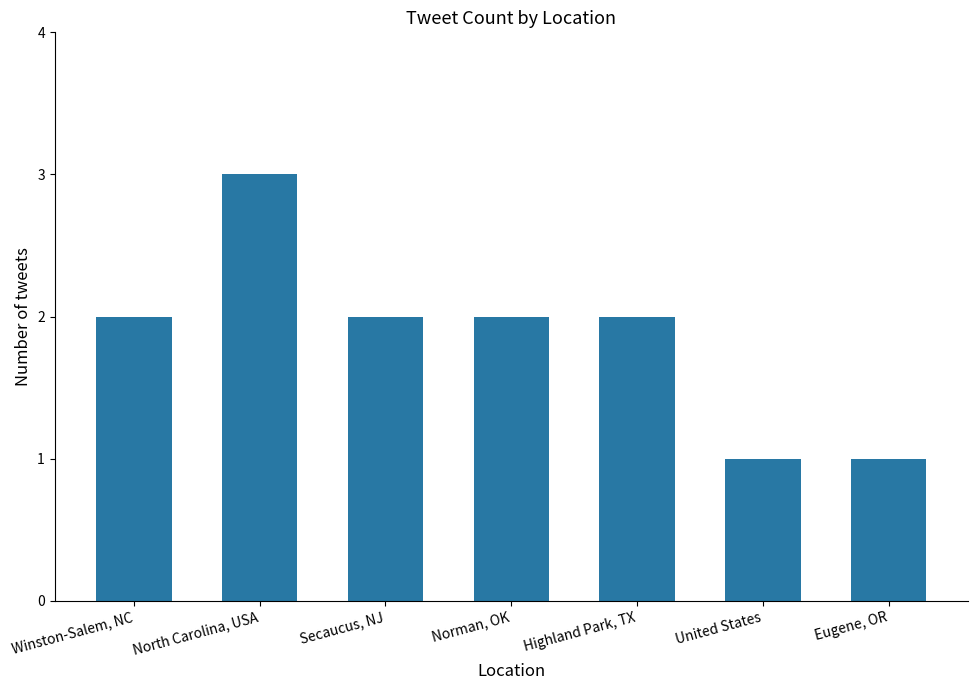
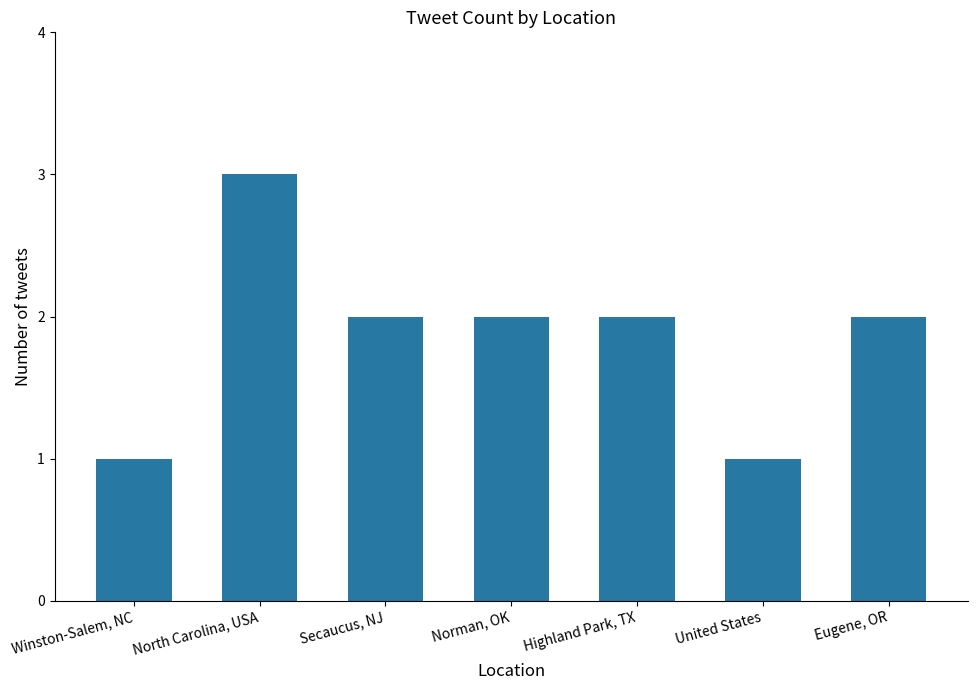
  {
-   "Winston-Salem, NC": 2,
+   "Winston-Salem, NC": 1,
    "North Carolina, USA": 3,
    "Secaucus, NJ": 2,
    "Norman, OK": 2,
    "Highland Park, TX": 2,
    "United States": 1,
-   "Eugene, OR": 1
+   "Eugene, OR": 2
  }
